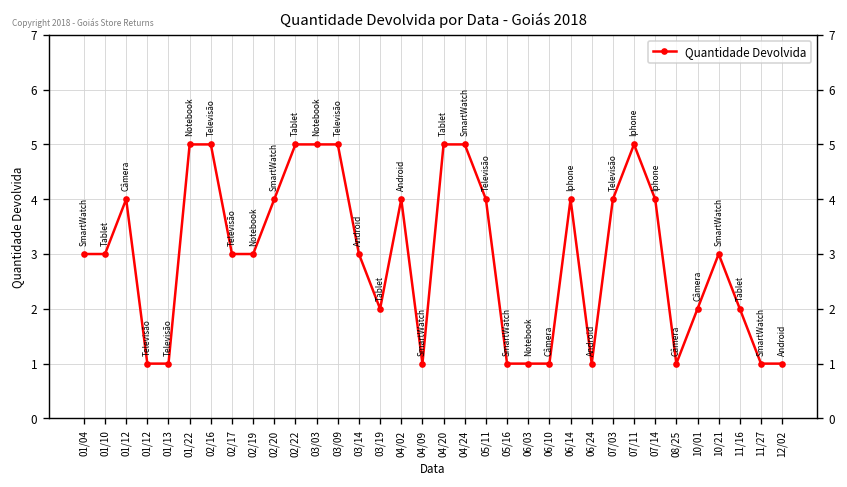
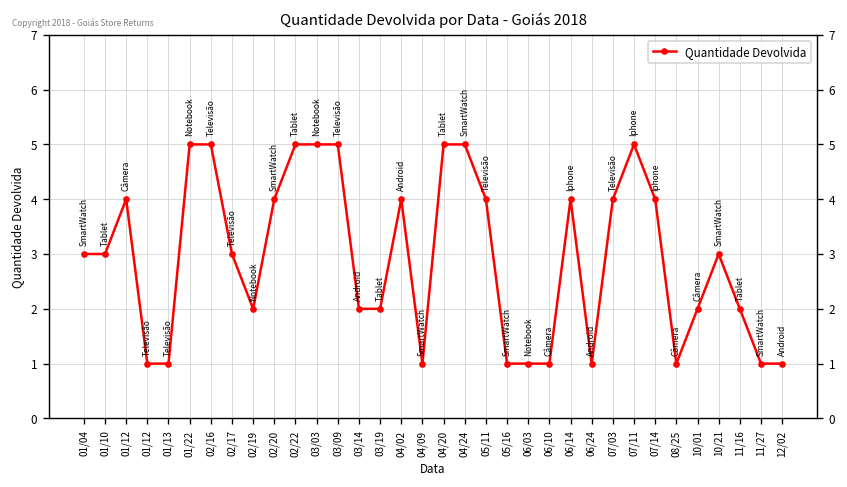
  {
    "01/04": 3,
    "01/10": 3,
    "01/13": 1,
    "01/22": 5,
    "02/16": 5,
    "02/17": 3,
-   "02/19": 3,
+   "02/19": 2,
    "02/20": 4,
    "02/22": 5,
    "03/03": 5,
    "03/09": 5,
-   "03/14": 3,
+   "03/14": 2,
    "03/19": 2,
    "04/02": 4,
    "04/09": 1,
    "04/20": 5,
    "04/24": 5,
    "05/11": 4,
    "05/16": 1,
    "06/03": 1,
    "06/10": 1,
    "06/14": 4,
    "06/24": 1,
    "07/03": 4,
    "07/11": 5,
    "07/14": 4,
    "08/25": 1,
    "10/01": 2,
    "10/21": 3,
    "11/16": 2,
    "11/27": 1,
    "12/02": 1
  }
